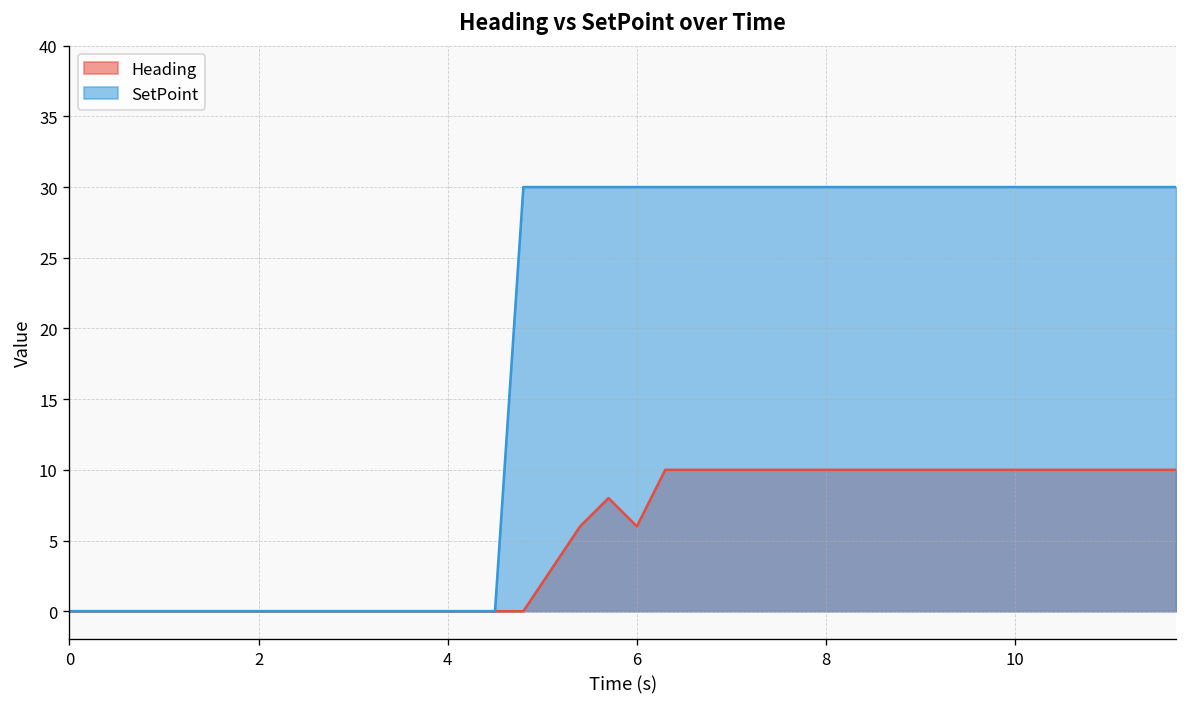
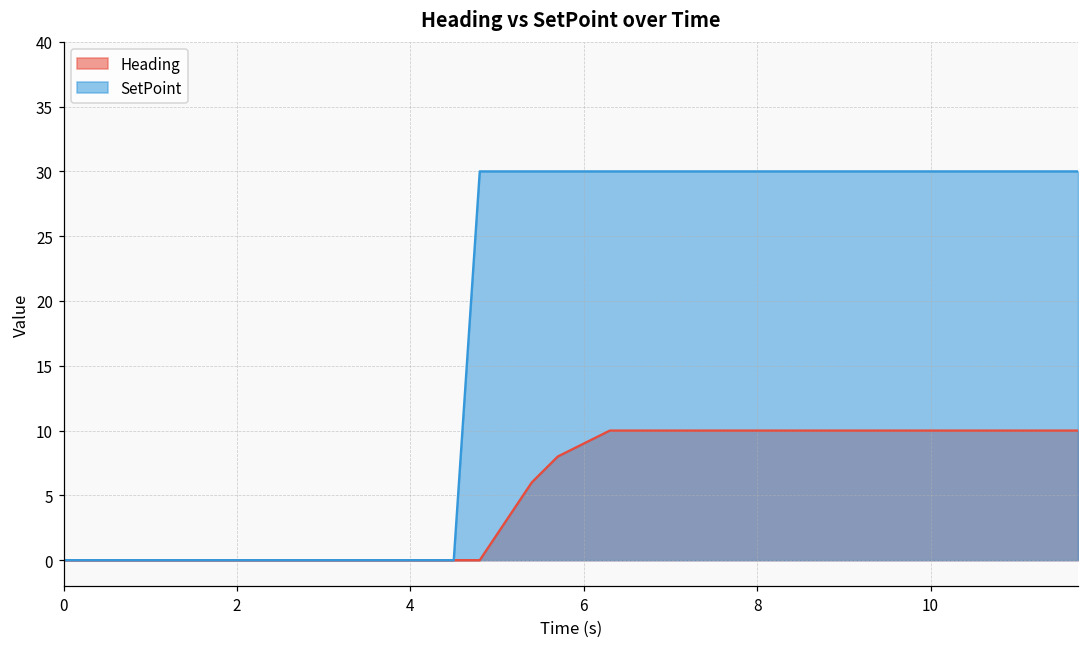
  {
    "Heading": {
-     "6": 6
+     "6": 9
    },
    "SetPoint": {
      "6": 30
    }
  }
